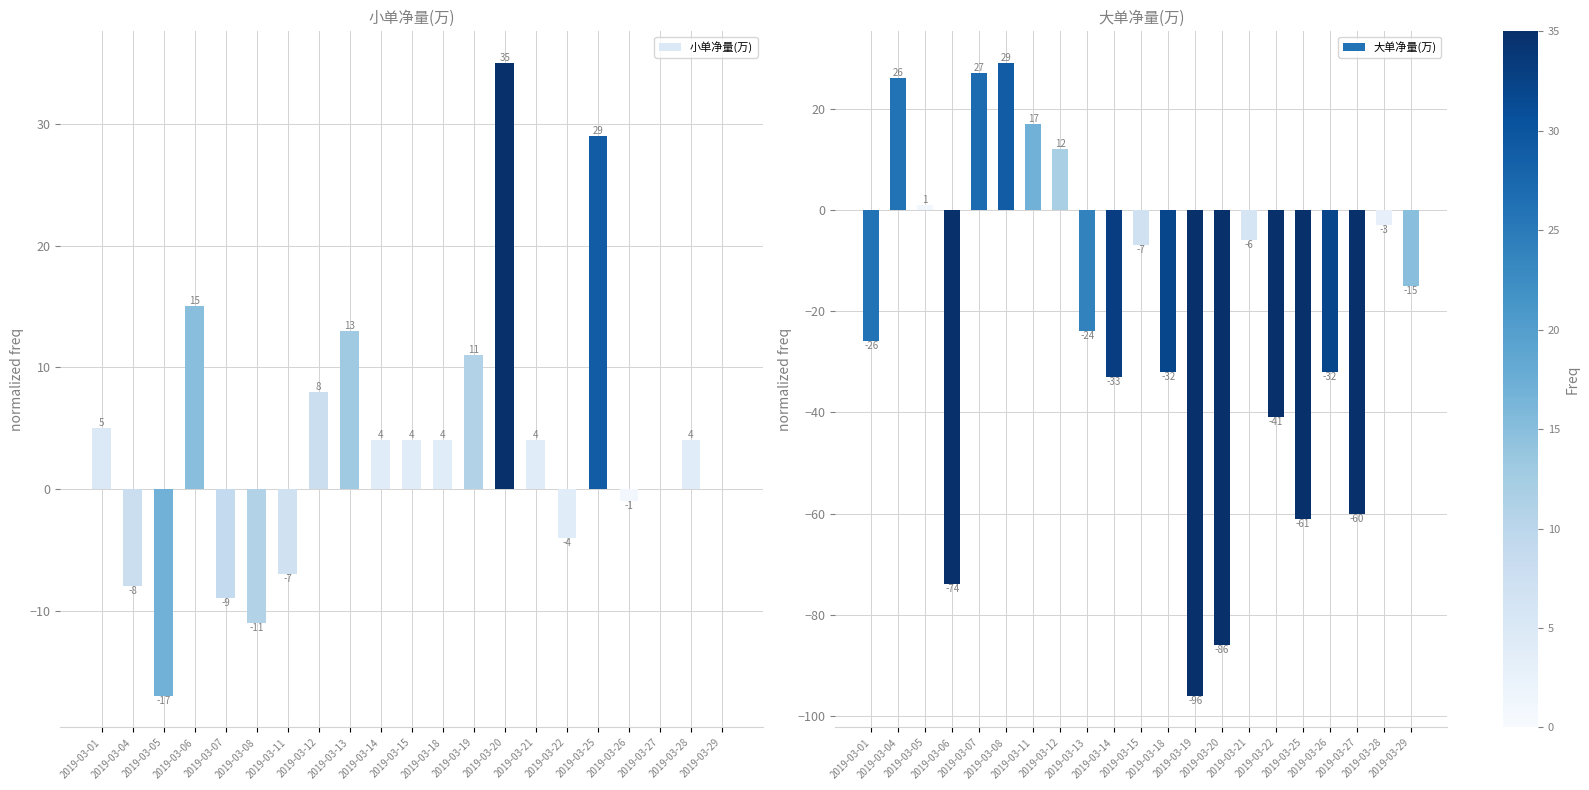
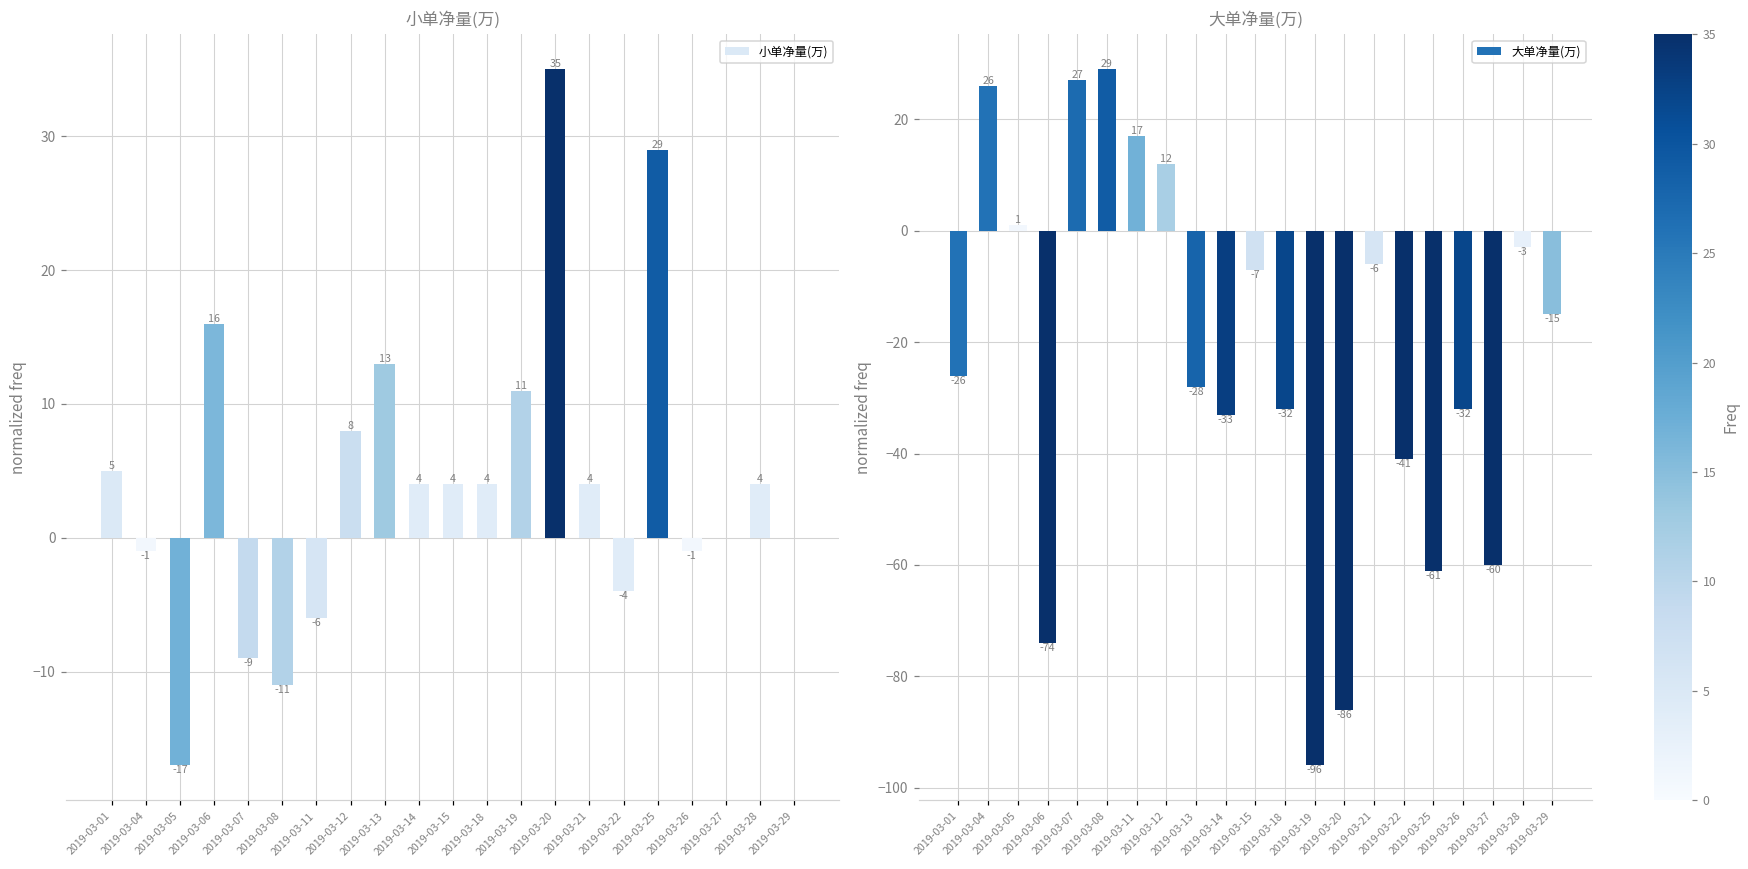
  {
    "小单净量(万)": {
      "2019-03-01": 5,
-     "2019-03-04": -8,
+     "2019-03-04": -1,
      "2019-03-05": -17,
-     "2019-03-06": 15,
+     "2019-03-06": 16,
      "2019-03-07": -9,
      "2019-03-08": -11,
-     "2019-03-11": -7,
+     "2019-03-11": -6,
      "2019-03-12": 8,
      "2019-03-13": 13,
      "2019-03-14": 4,
      "2019-03-15": 4,
      "2019-03-18": 4,
      "2019-03-19": 11,
      "2019-03-20": 35,
      "2019-03-21": 4,
      "2019-03-22": -4,
      "2019-03-25": 29,
      "2019-03-26": -1,
      "2019-03-28": 4
    },
    "大单净量(万)": {
      "2019-03-01": -26,
      "2019-03-04": 26,
      "2019-03-05": 1,
      "2019-03-06": -74,
      "2019-03-07": 27,
      "2019-03-08": 29,
      "2019-03-11": 17,
      "2019-03-12": 12,
-     "2019-03-13": -24,
+     "2019-03-13": -28,
      "2019-03-14": -33,
      "2019-03-15": -7,
      "2019-03-18": -32,
      "2019-03-19": -96,
      "2019-03-20": -86,
      "2019-03-21": -6,
      "2019-03-22": -41,
      "2019-03-25": -61,
      "2019-03-26": -32,
      "2019-03-27": -60,
      "2019-03-28": -3,
      "2019-03-29": -15
    }
  }
